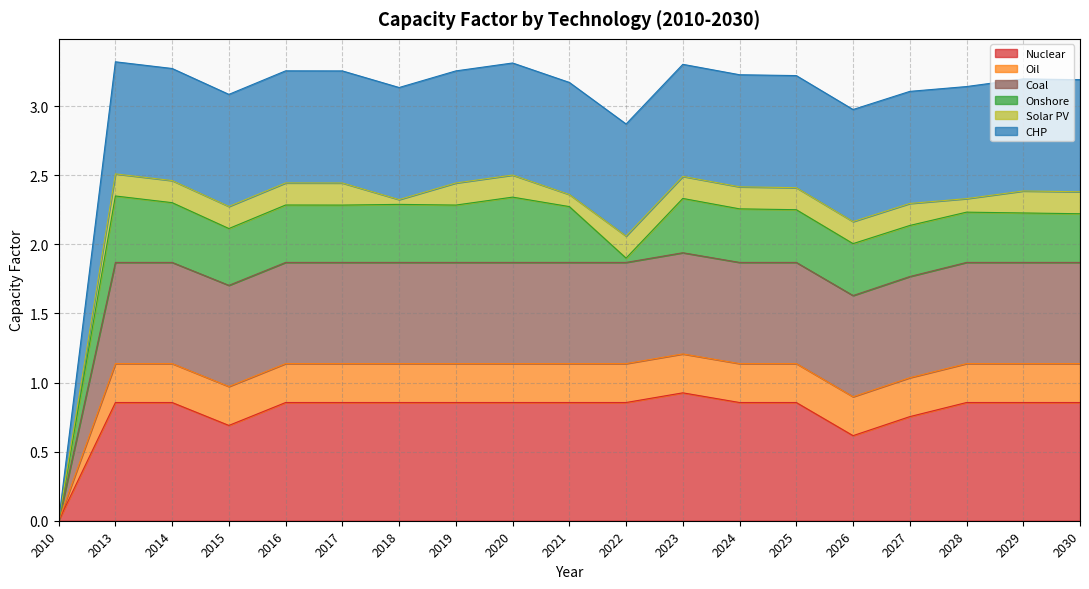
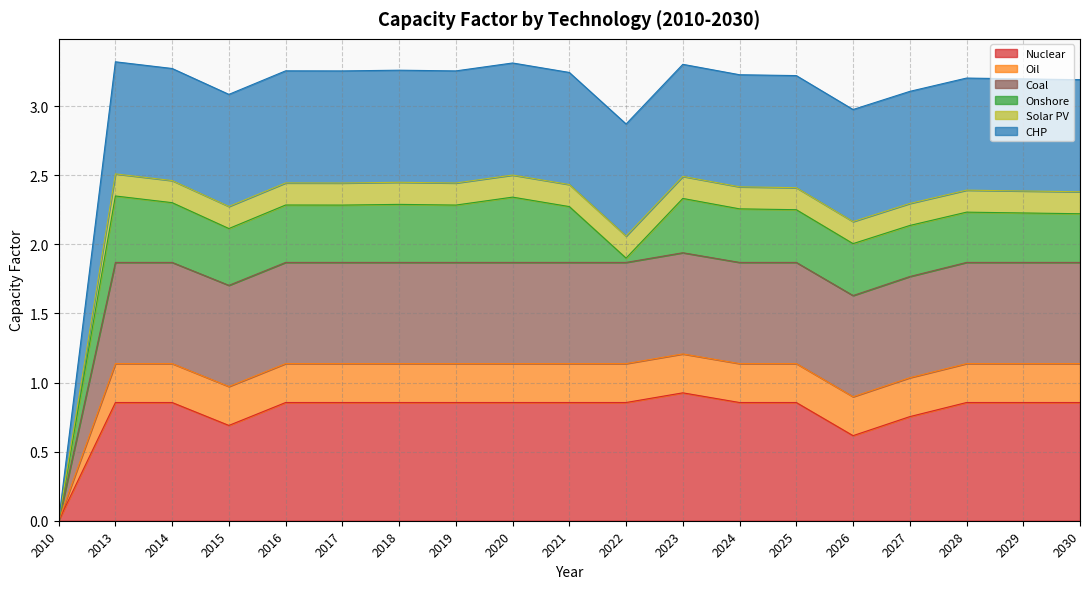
  {
    "Nuclear": {
      "2013": 0.86,
      "2014": 0.86,
      "2015": 0.69,
      "2016": 0.86,
      "2017": 0.86,
      "2018": 0.86,
      "2019": 0.86,
      "2020": 0.86,
      "2021": 0.86,
      "2022": 0.86,
      "2023": 0.93,
      "2024": 0.86,
      "2025": 0.86,
      "2026": 0.62,
      "2027": 0.75,
      "2028": 0.86,
      "2029": 0.86,
      "2030": 0.86
    },
    "Oil": {
      "2013": 0.28,
      "2014": 0.28,
      "2015": 0.28,
      "2016": 0.28,
      "2017": 0.28,
      "2018": 0.28,
      "2019": 0.28,
      "2020": 0.28,
      "2021": 0.28,
      "2022": 0.28,
      "2023": 0.28,
      "2024": 0.28,
      "2025": 0.28,
      "2026": 0.28,
      "2027": 0.28,
      "2028": 0.28,
      "2029": 0.28,
      "2030": 0.28
    },
    "Coal": {
      "2013": 0.73,
      "2014": 0.73,
      "2015": 0.73,
      "2016": 0.73,
      "2017": 0.73,
      "2018": 0.73,
      "2019": 0.73,
      "2020": 0.73,
      "2021": 0.73,
      "2022": 0.73,
      "2023": 0.73,
      "2024": 0.73,
      "2025": 0.73,
      "2026": 0.73,
      "2027": 0.73,
      "2028": 0.73,
      "2029": 0.73,
      "2030": 0.73
    },
    "Onshore": {
      "2013": 0.48,
      "2014": 0.43,
      "2015": 0.41,
      "2016": 0.42,
      "2017": 0.42,
      "2018": 0.42,
      "2019": 0.42,
      "2020": 0.47,
      "2021": 0.40,
      "2022": 0.03,
      "2023": 0.39,
      "2024": 0.39,
      "2025": 0.38,
      "2026": 0.38,
      "2027": 0.37,
      "2028": 0.36,
      "2029": 0.36,
      "2030": 0.35
    },
    "Solar PV": {
      "2013": 0.16,
      "2014": 0.16,
      "2015": 0.16,
      "2016": 0.16,
      "2017": 0.16,
-     "2018": 0.03,
+     "2018": 0.16,
      "2019": 0.16,
      "2020": 0.16,
-     "2021": 0.09,
+     "2021": 0.16,
      "2022": 0.16,
      "2023": 0.16,
      "2024": 0.16,
      "2025": 0.16,
      "2026": 0.16,
      "2027": 0.16,
-     "2028": 0.10,
+     "2028": 0.16,
      "2029": 0.16,
      "2030": 0.16
    },
    "CHP": {
      "2013": 0.81,
      "2014": 0.81,
      "2015": 0.81,
      "2016": 0.81,
      "2017": 0.81,
      "2018": 0.81,
      "2019": 0.81,
      "2020": 0.81,
      "2021": 0.81,
      "2022": 0.81,
      "2023": 0.81,
      "2024": 0.81,
      "2025": 0.81,
      "2026": 0.81,
      "2027": 0.81,
      "2028": 0.81,
      "2030": 0.81
    }
  }
